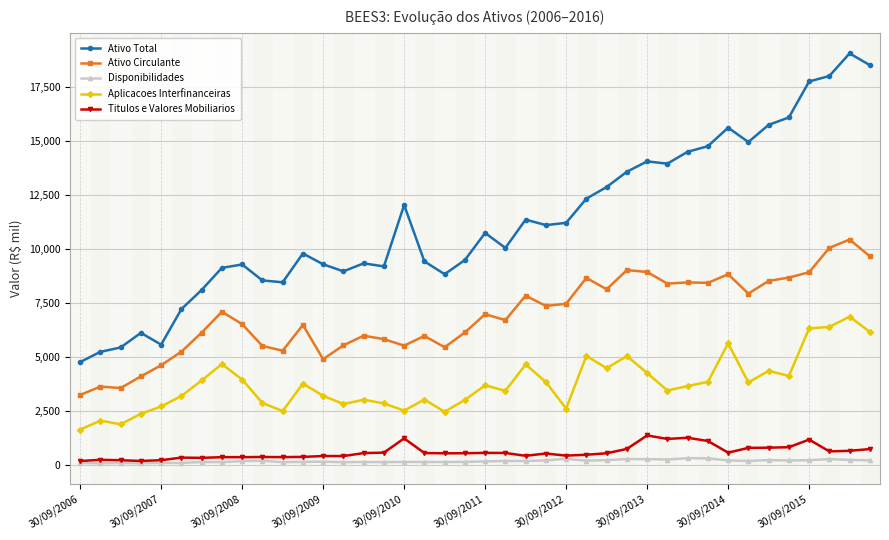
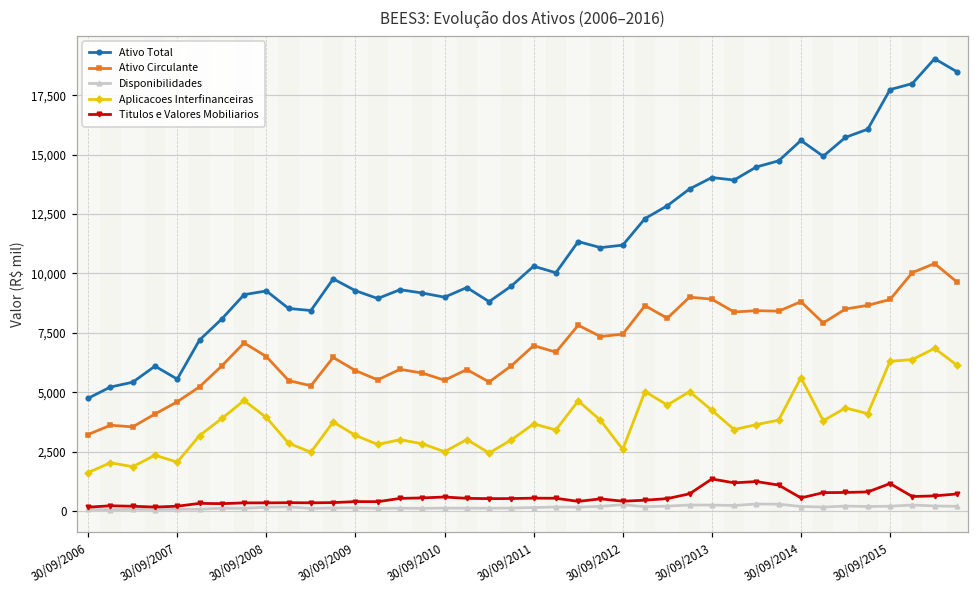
  {
    "Ativo Total": {
      "30/09/2006": "4,700",
      "30/09/2007": "5,600",
      "30/09/2008": "9,300",
      "30/09/2009": "9,300",
-     "30/09/2010": "12,000",
-     "30/09/2011": "10,700",
+     "30/09/2010": "9,000",
+     "30/09/2011": "10,300",
      "30/09/2012": "11,200",
      "30/09/2013": "14,000",
      "30/09/2014": "15,600",
      "30/09/2015": "17,700"
    },
    "Ativo Circulante": {
      "30/09/2006": "3,200",
      "30/09/2007": "4,600",
      "30/09/2008": "6,500",
-     "30/09/2009": "4,900",
+     "30/09/2009": "5,900",
      "30/09/2010": "5,500",
      "30/09/2011": "7,000",
      "30/09/2012": "7,400",
      "30/09/2013": "8,900",
      "30/09/2014": "8,800",
      "30/09/2015": "8,900"
    },
    "Disponibilidades": {
      "30/09/2007": "100",
      "30/09/2008": "200",
      "30/09/2009": "100",
      "30/09/2010": "100",
      "30/09/2011": "100",
      "30/09/2012": "300",
      "30/09/2013": "300",
      "30/09/2014": "200",
      "30/09/2015": "200"
    },
    "Aplicacoes Interfinanceiras": {
      "30/09/2006": "1,600",
-     "30/09/2007": "2,700",
+     "30/09/2007": "2,100",
      "30/09/2008": "3,900",
      "30/09/2009": "3,200",
      "30/09/2010": "2,500",
      "30/09/2011": "3,700",
      "30/09/2012": "2,600",
      "30/09/2013": "4,200",
      "30/09/2014": "5,600",
      "30/09/2015": "6,300"
    },
    "Titulos e Valores Mobiliarios": {
      "30/09/2007": "200",
      "30/09/2008": "300",
      "30/09/2009": "400",
-     "30/09/2010": "1,200",
+     "30/09/2010": "600",
      "30/09/2011": "500",
      "30/09/2012": "400",
      "30/09/2013": "1,300",
      "30/09/2014": "600",
      "30/09/2015": "1,200"
    }
  }
